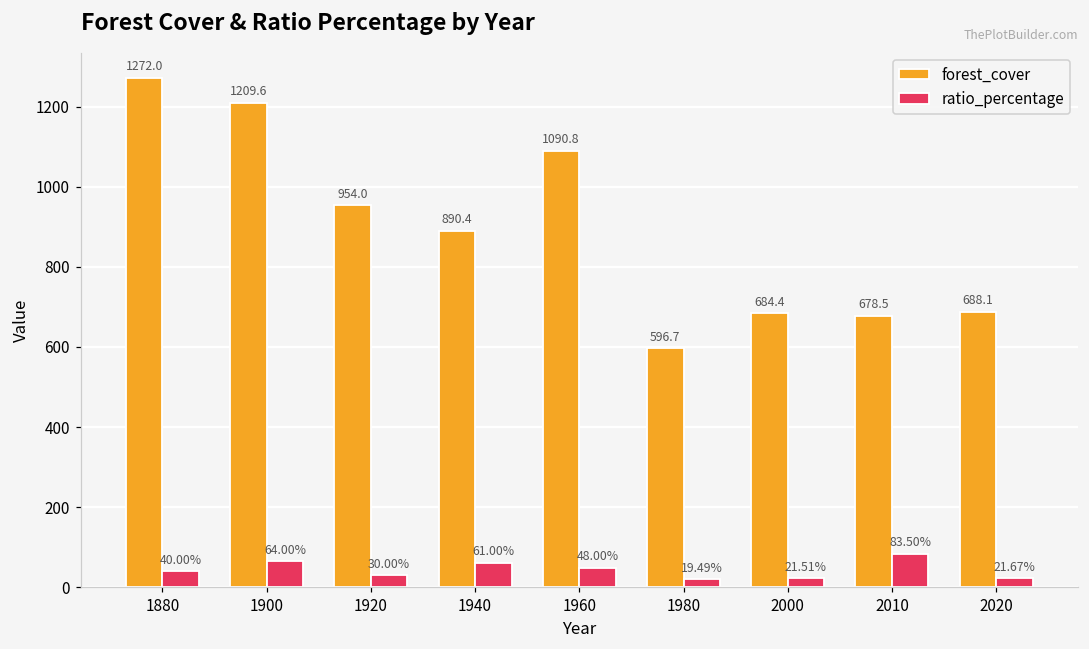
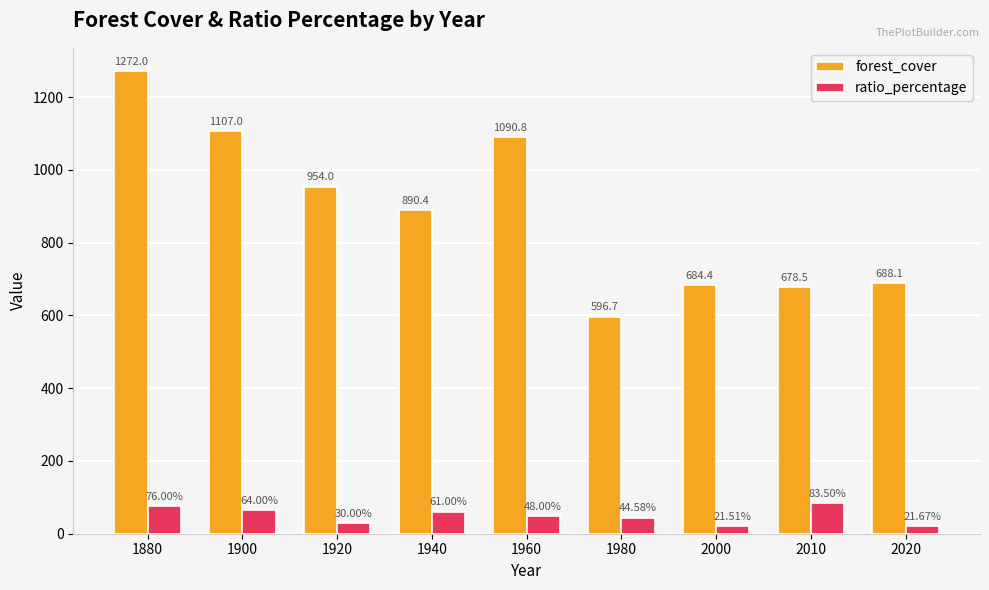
  {
    "forest_cover": {
      "1880": "1272.0",
-     "1900": "1209.6",
+     "1900": "1107.0",
      "1920": "954.0",
      "1940": "890.4",
      "1960": "1090.8",
      "1980": "596.7",
      "2000": "684.4",
      "2010": "678.5",
      "2020": "688.1"
    },
    "ratio_percentage": {
-     "1880": "40.00%",
+     "1880": "76.00%",
      "1900": "64.00%",
      "1920": "30.00%",
      "1940": "61.00%",
      "1960": "48.00%",
-     "1980": "19.49%",
+     "1980": "44.58%",
      "2000": "21.51%",
      "2010": "83.50%",
      "2020": "21.67%"
    }
  }
